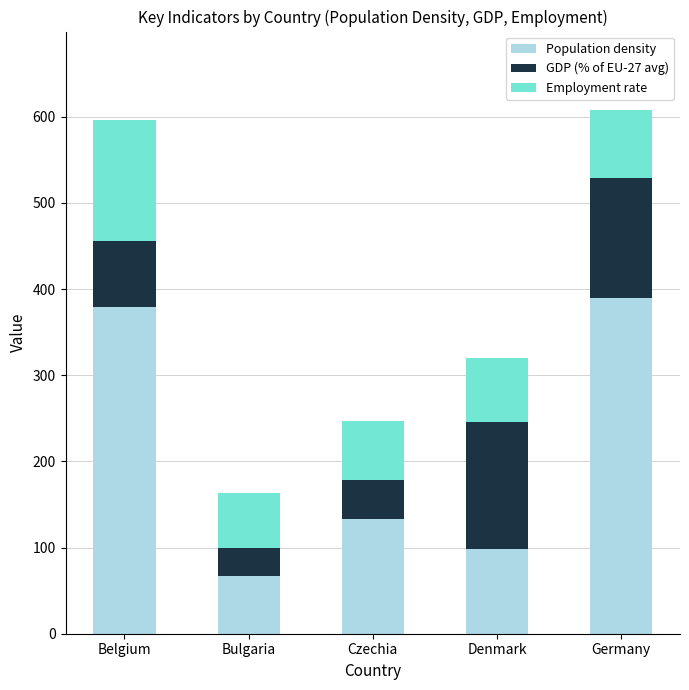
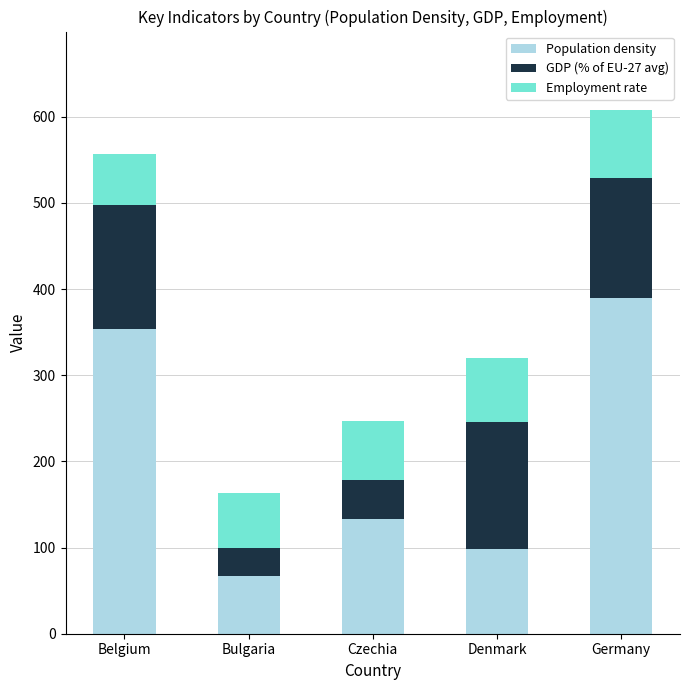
  {
    "Population density": {
-     "Belgium": 380,
+     "Belgium": 350,
      "Bulgaria": 70,
      "Czechia": 130,
      "Denmark": 100,
      "Germany": 390
    },
    "GDP (% of EU-27 avg)": {
-     "Belgium": 80,
+     "Belgium": 140,
      "Bulgaria": 30,
      "Czechia": 50,
      "Denmark": 150,
      "Germany": 140
    },
    "Employment rate": {
-     "Belgium": 140,
+     "Belgium": 60,
      "Bulgaria": 60,
      "Czechia": 70,
      "Denmark": 70,
      "Germany": 80
    }
  }
